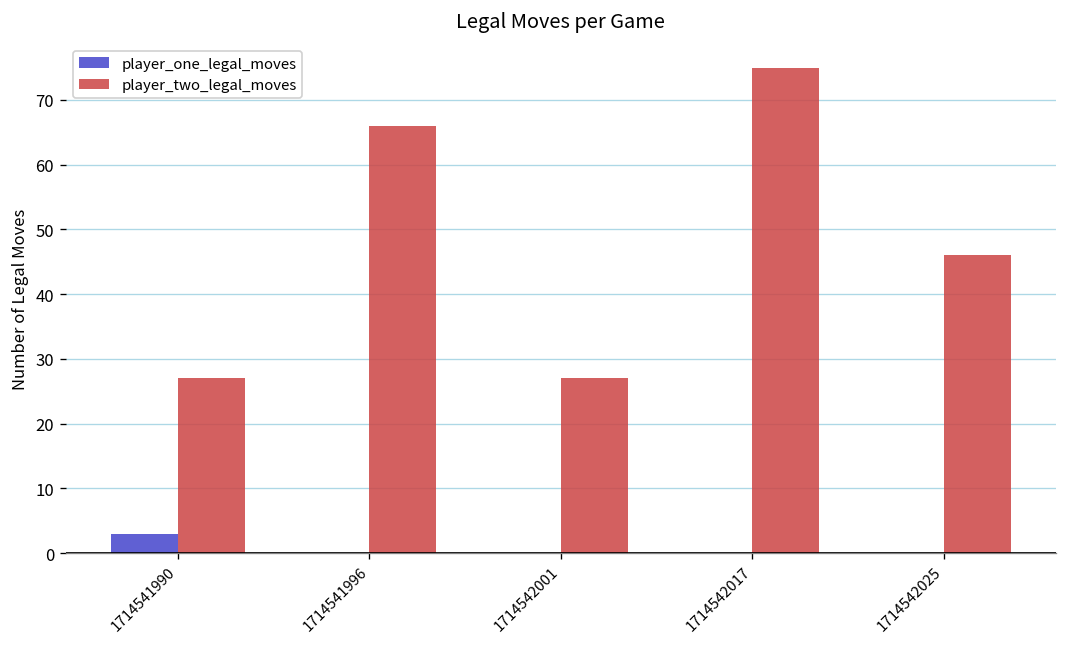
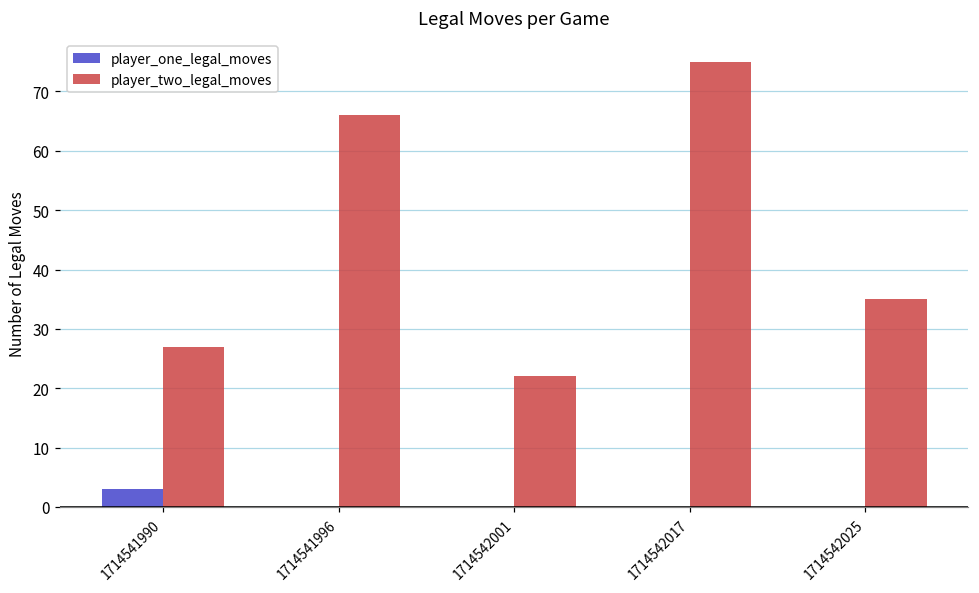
  {
    "player_one_legal_moves": {
      "1714541990": 3,
      "1714541996": 0,
      "1714542001": 0,
      "1714542017": 0,
      "1714542025": 0
    },
    "player_two_legal_moves": {
      "1714541990": 27,
      "1714541996": 66,
-     "1714542001": 27,
+     "1714542001": 22,
      "1714542017": 75,
-     "1714542025": 46
+     "1714542025": 35
    }
  }
